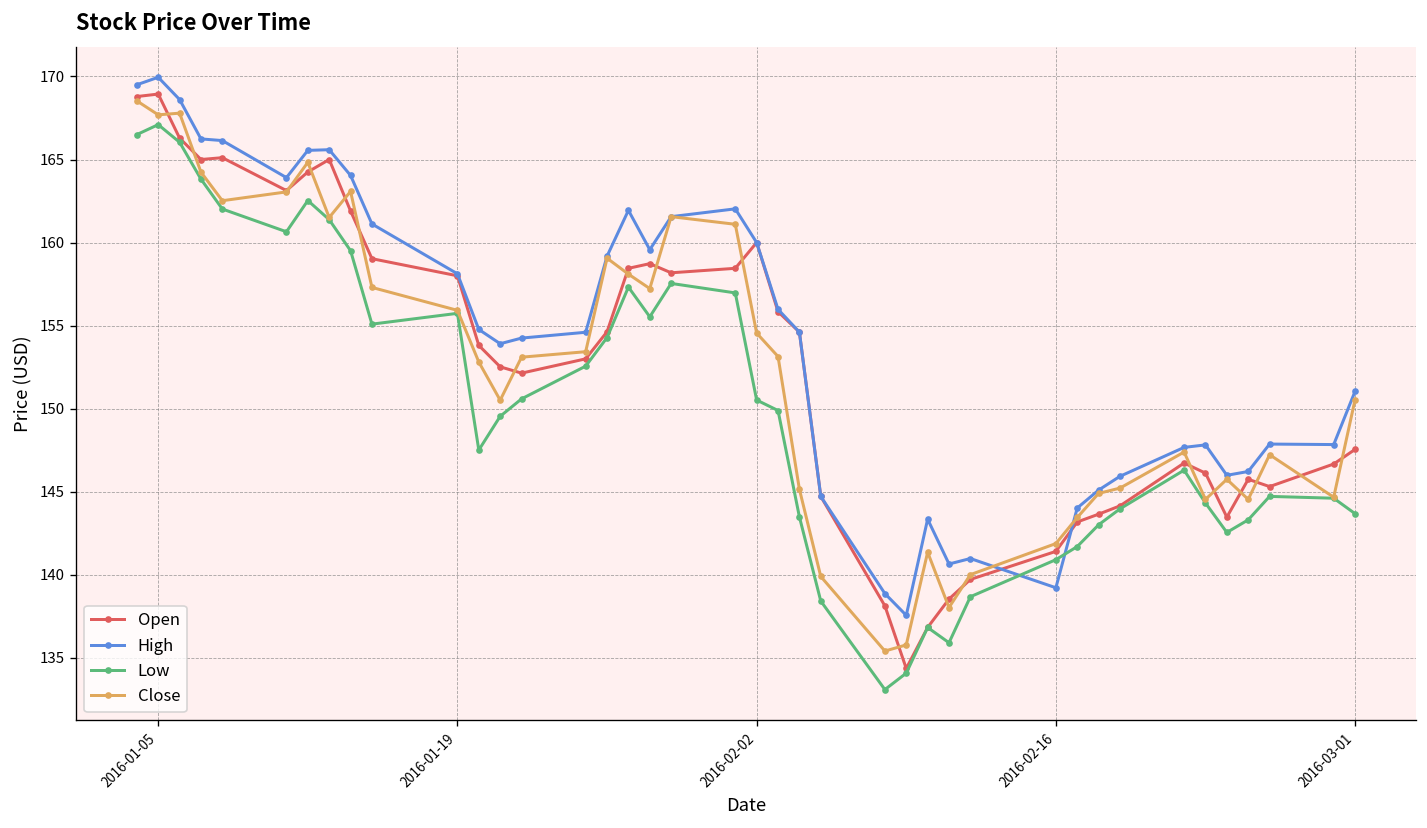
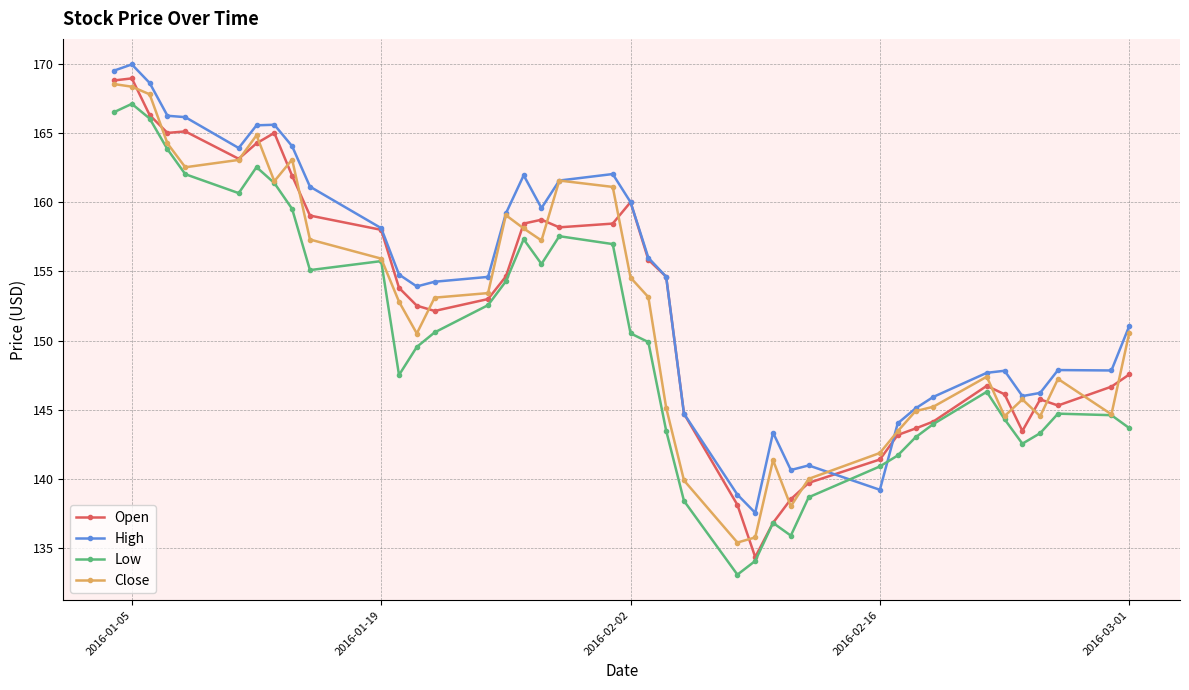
  {
    "Open": {
      "2016-01-05": 168.9,
      "2016-02-16": 141.4,
      "2016-03-01": 147.6
    },
    "High": {
      "2016-01-05": 170.0,
      "2016-02-16": 139.2,
      "2016-03-01": 151.1
    },
    "Low": {
      "2016-01-05": 167.1,
      "2016-02-02": 150.5,
      "2016-02-16": 140.9,
      "2016-03-01": 143.7
    },
    "Close": {
-     "2016-01-05": 167.7,
+     "2016-01-05": 168.3,
      "2016-02-02": 154.6,
      "2016-02-16": 141.9,
      "2016-03-01": 150.6
    }
  }
